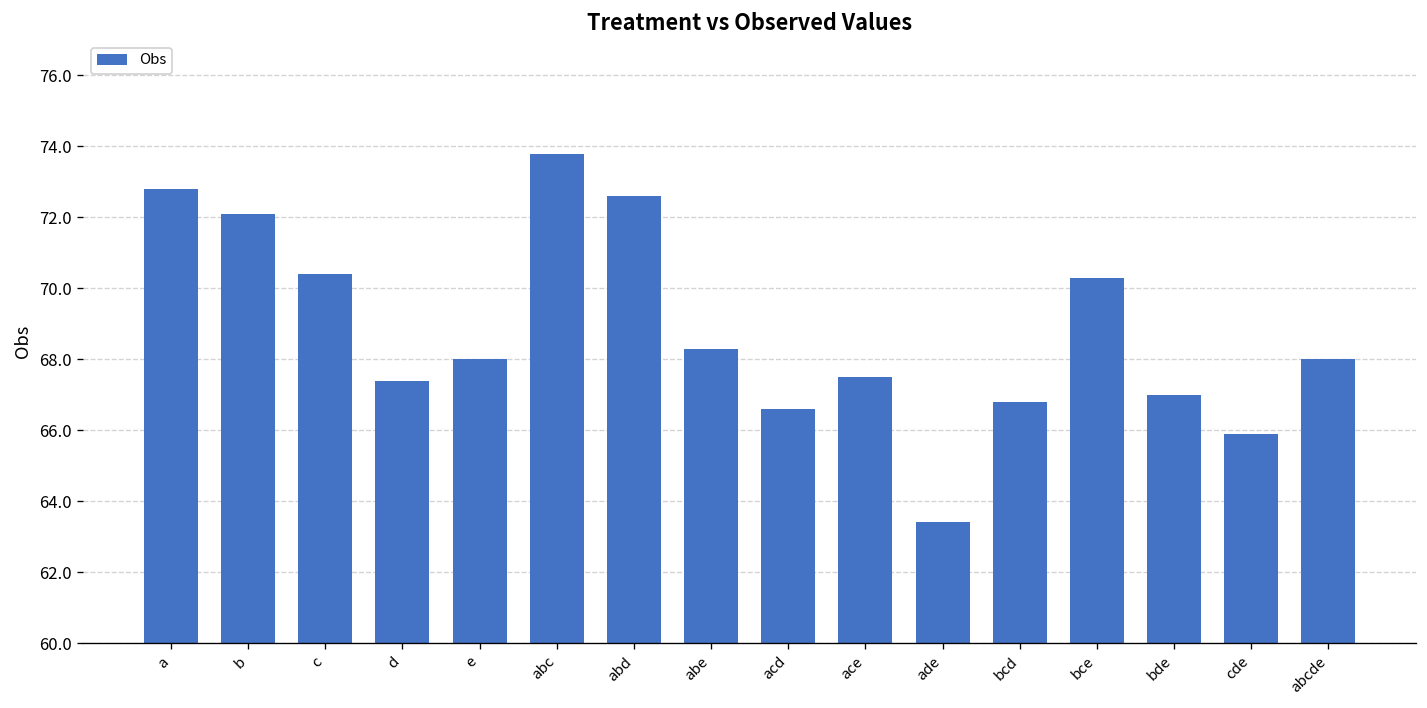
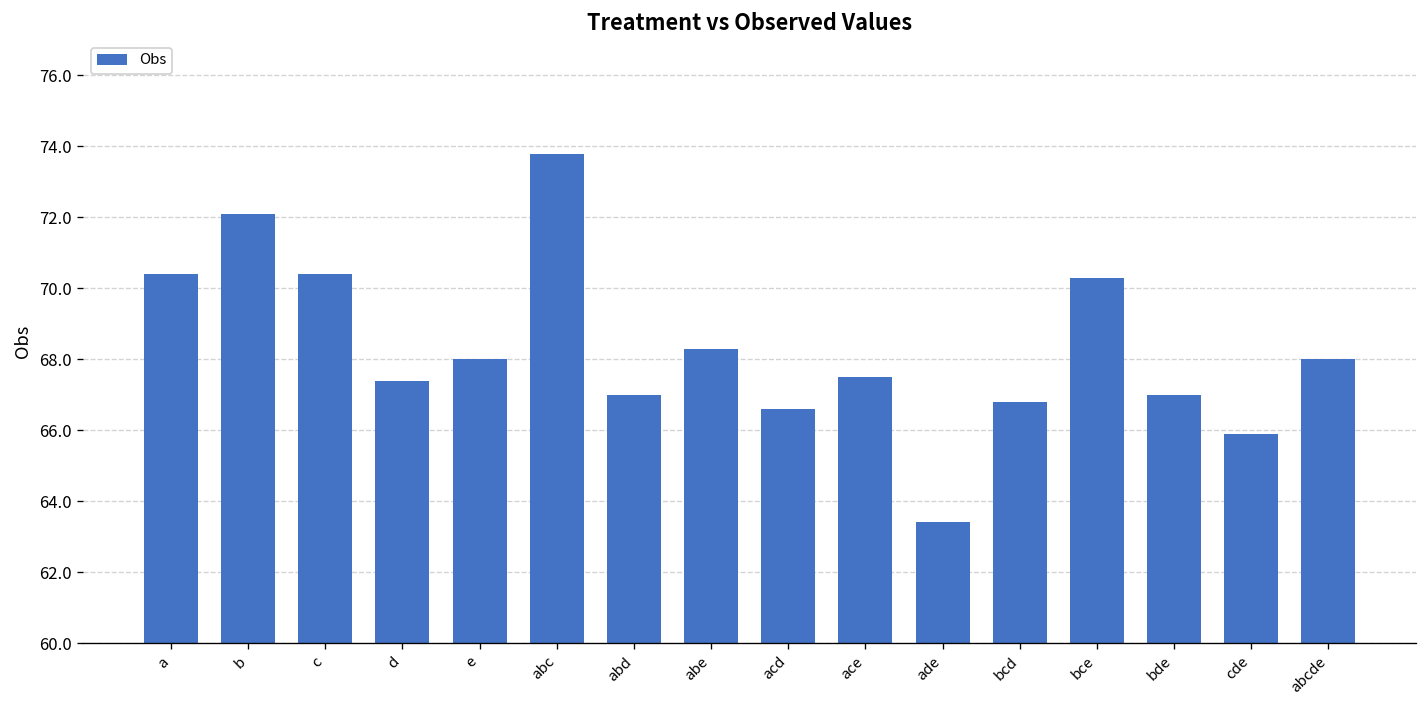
  {
-   "a": 72.8,
+   "a": 70.4,
    "b": 72.1,
    "c": 70.4,
    "d": 67.4,
    "e": 68.0,
    "abc": 73.8,
-   "abd": 72.6,
+   "abd": 67.0,
    "abe": 68.3,
    "acd": 66.6,
    "ace": 67.5,
    "ade": 63.4,
    "bcd": 66.8,
    "bce": 70.3,
    "bde": 67.0,
    "cde": 65.9,
    "abcde": 68.0
  }
